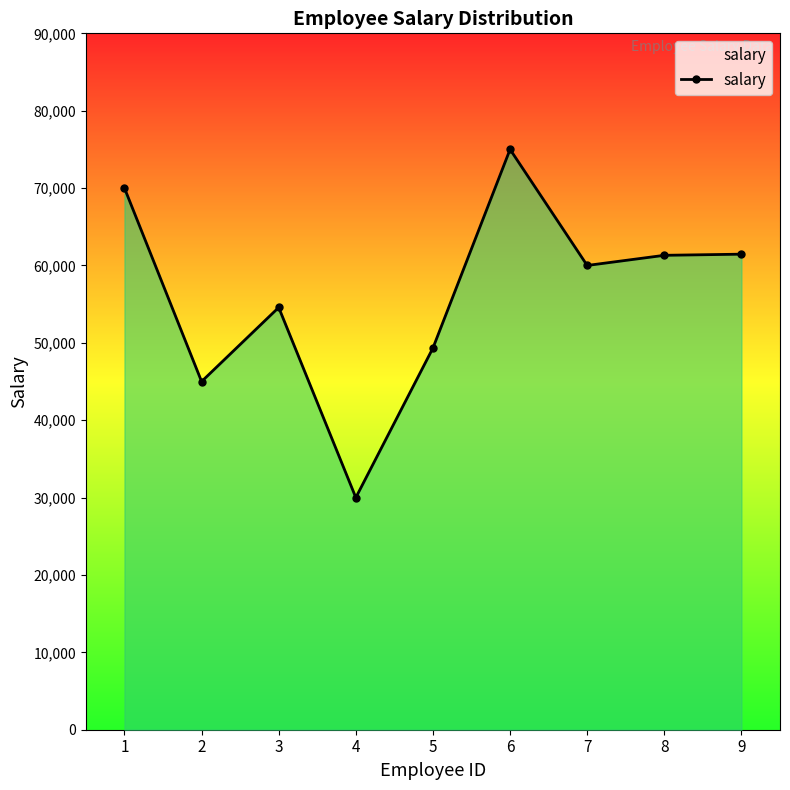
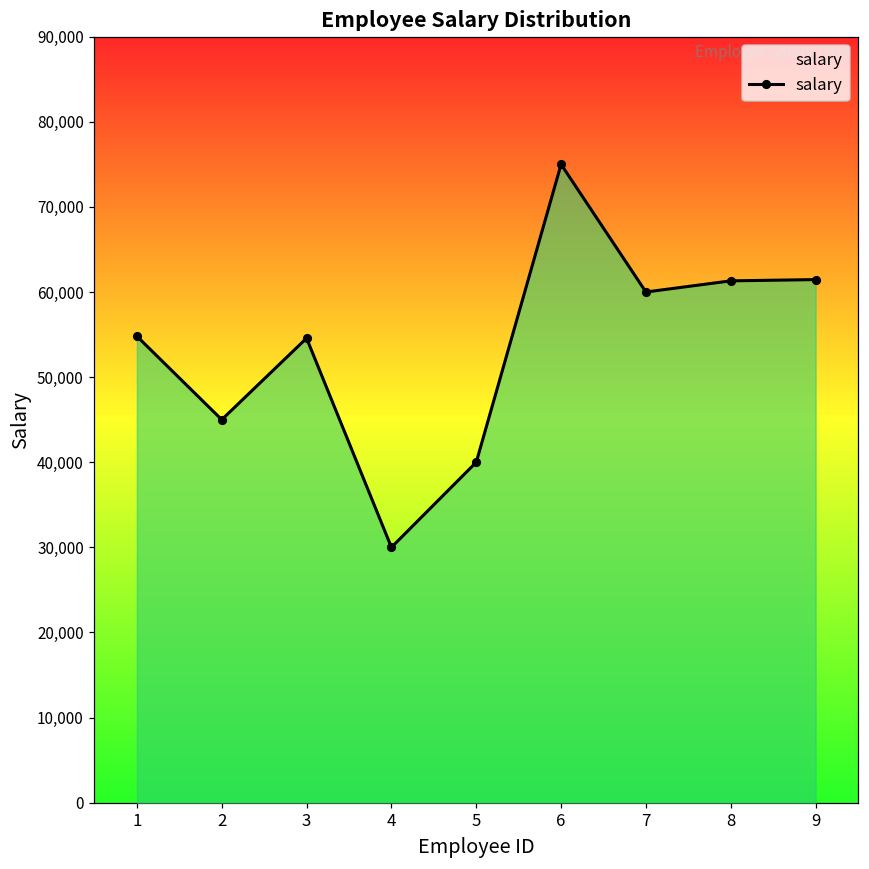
  {
-   "1": "70,000",
+   "1": "55,000",
    "2": "45,000",
    "3": "55,000",
    "4": "30,000",
-   "5": "49,000",
+   "5": "40,000",
    "6": "75,000",
    "7": "60,000",
    "8": "61,000",
    "9": "61,000"
  }
